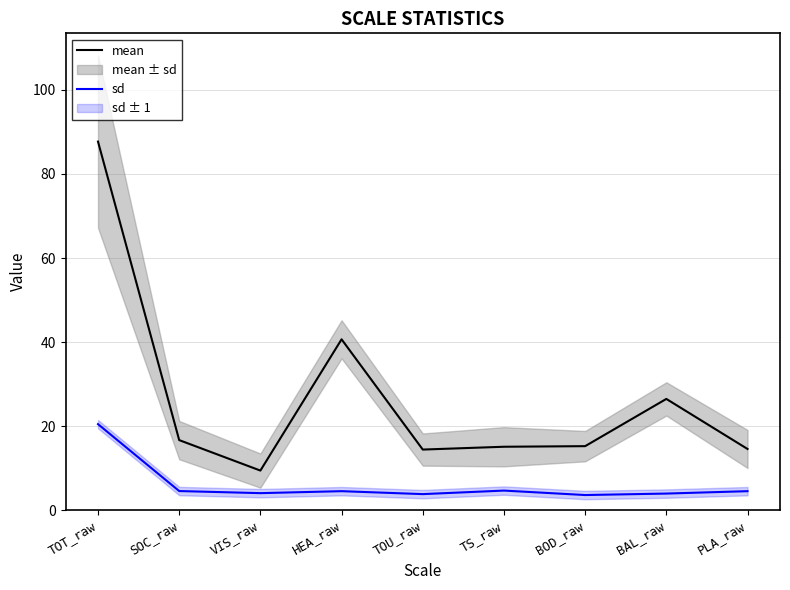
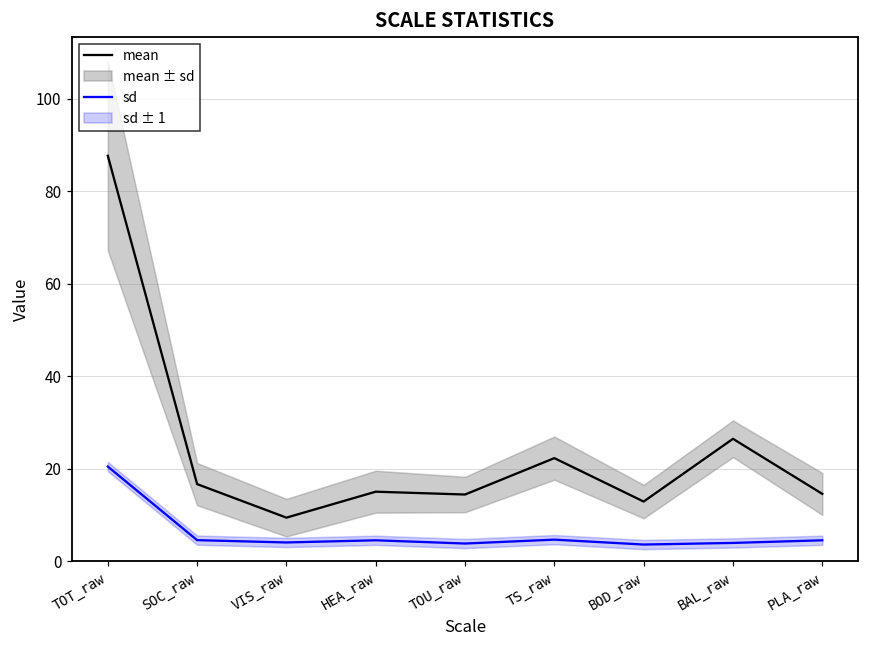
  {
    "mean": {
      "TOT_raw": 88,
      "SOC_raw": 17,
      "VIS_raw": 9,
-     "HEA_raw": 41,
+     "HEA_raw": 15,
      "TOU_raw": 14,
-     "TS_raw": 15,
-     "BOD_raw": 15,
+     "TS_raw": 22,
+     "BOD_raw": 13,
      "BAL_raw": 26,
      "PLA_raw": 15
    }
  }
